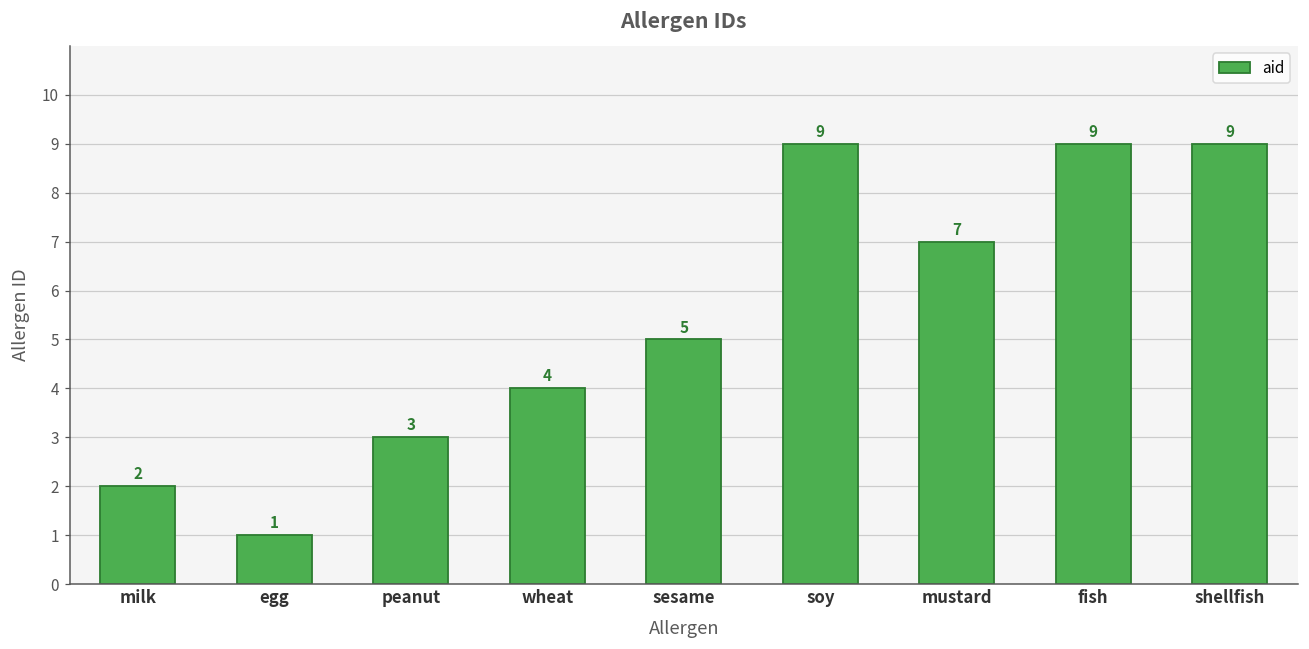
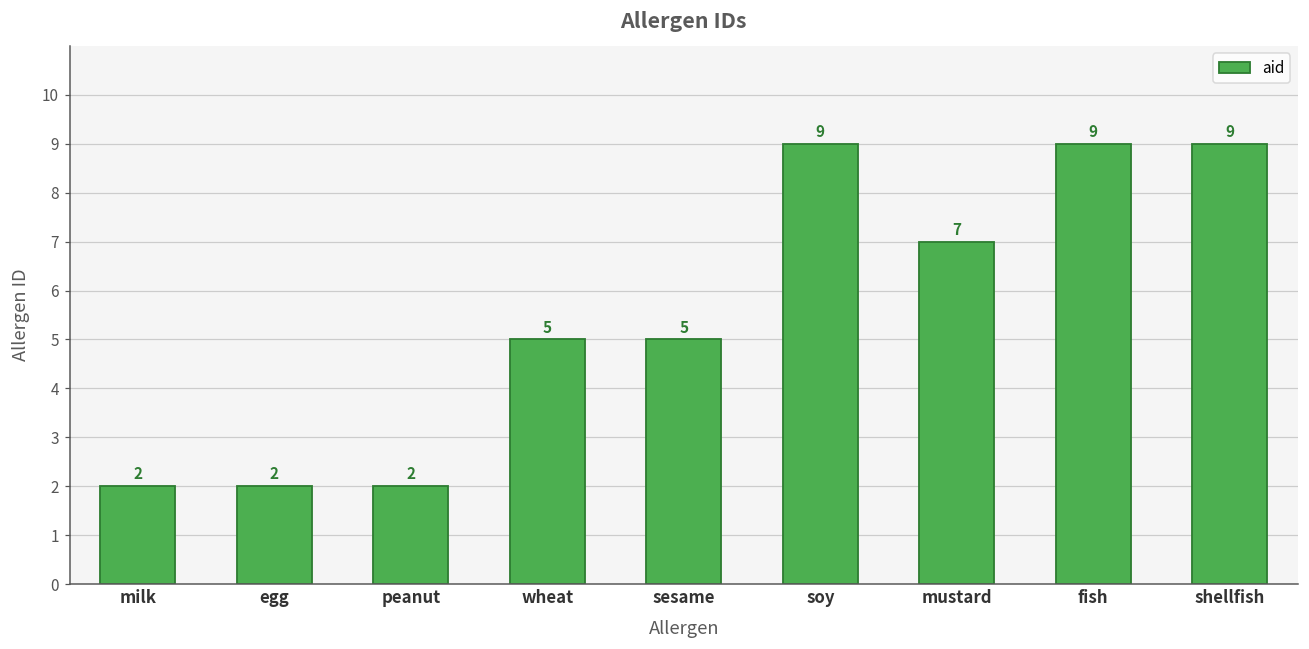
  {
    "milk": 2,
-   "egg": 1,
-   "peanut": 3,
-   "wheat": 4,
+   "egg": 2,
+   "peanut": 2,
+   "wheat": 5,
    "sesame": 5,
    "soy": 9,
    "mustard": 7,
    "fish": 9,
    "shellfish": 9
  }
